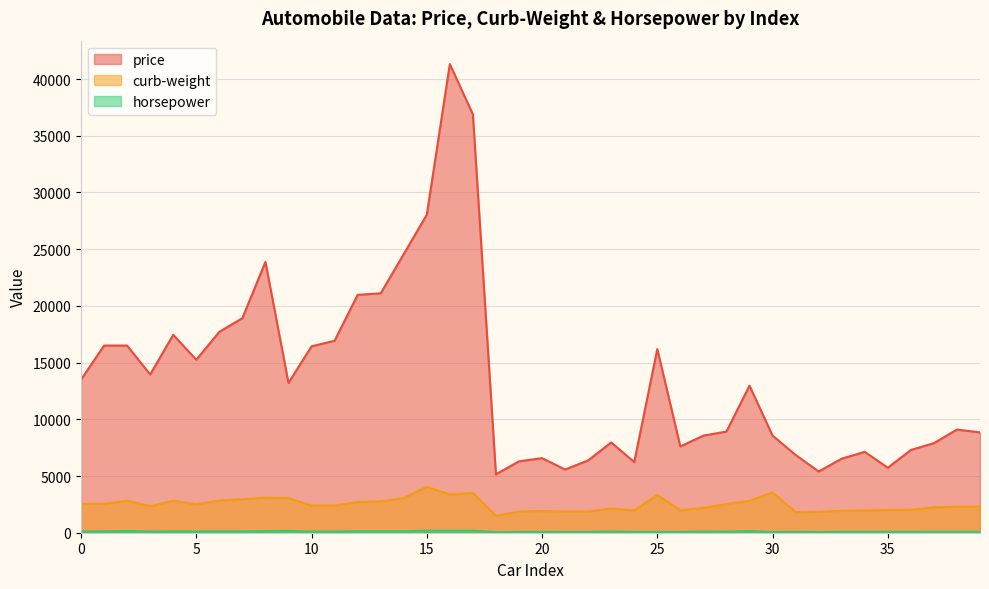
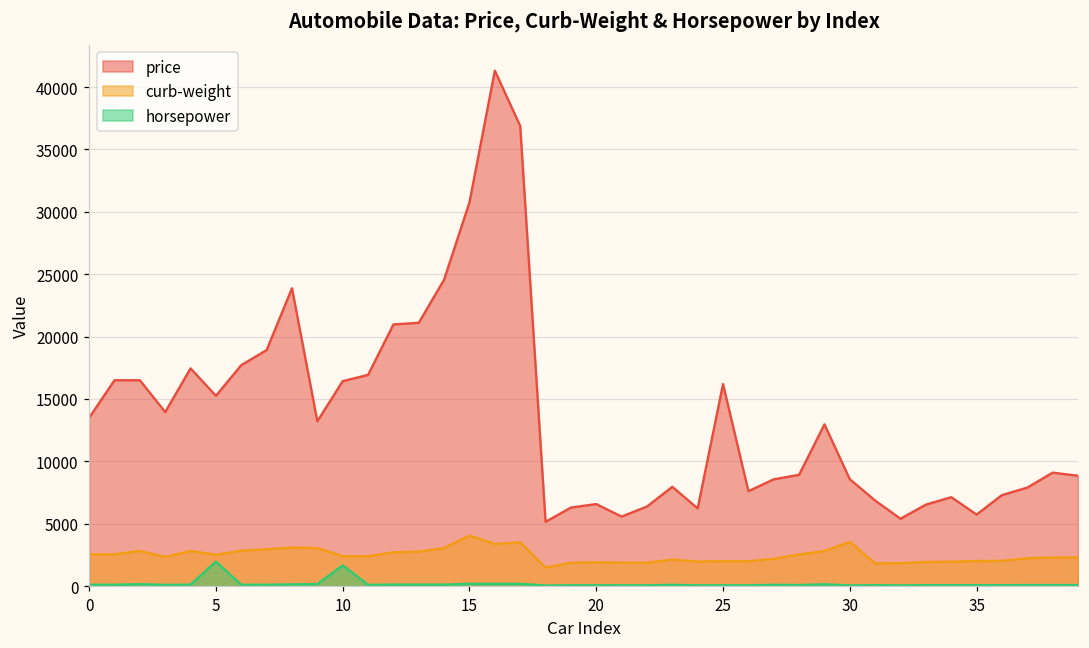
  {
    "price": {
      "0": 13500,
      "5": 15300,
      "10": 16400,
-     "15": 28000,
+     "15": 30800,
      "20": 6600,
      "25": 16200,
      "30": 8600,
      "35": 5700
    },
    "curb-weight": {
      "0": 2500,
      "5": 2500,
      "10": 2400,
      "15": 4100,
      "20": 1900,
-     "25": 3300,
+     "25": 2000,
      "30": 3500,
      "35": 2000
    },
    "horsepower": {
      "0": 100,
-     "5": 100,
-     "10": 100,
+     "5": 2000,
+     "10": 1700,
      "15": 200,
      "20": 100,
      "25": 100,
      "30": 100,
      "35": 100
    }
  }
